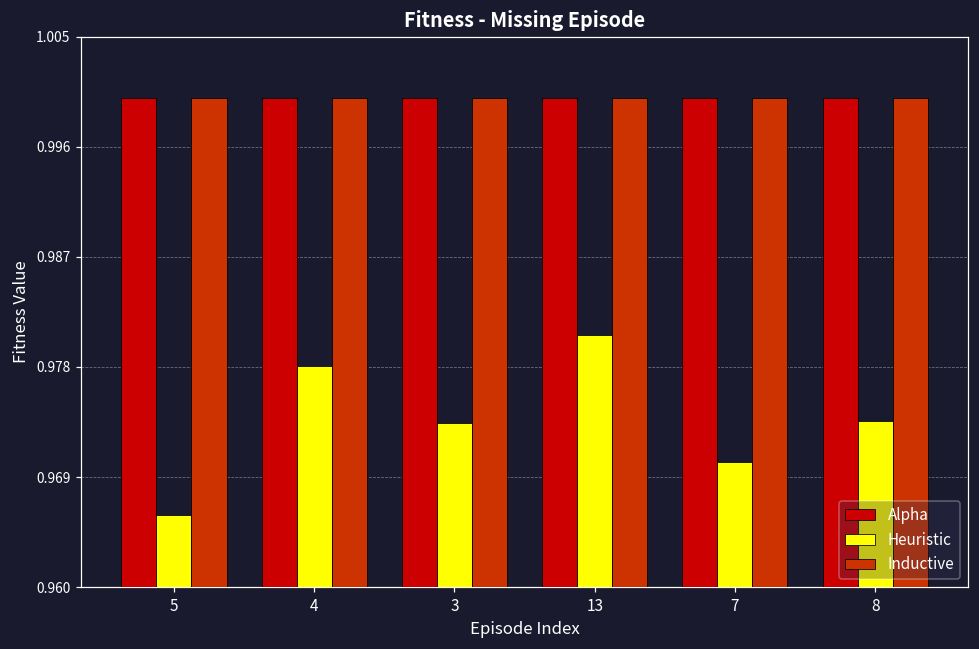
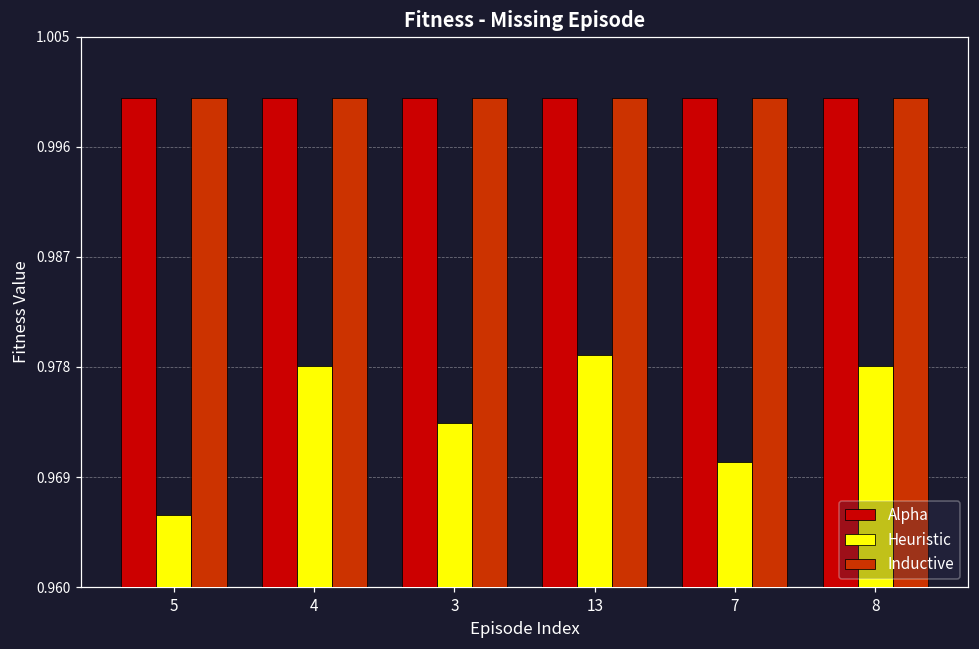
  {
    "Heuristic": {
      "5": 0.9659,
      "4": 0.9781,
      "3": 0.9734,
-     "13": 0.9806,
+     "13": 0.9790,
      "7": 0.9702,
-     "8": 0.9736
+     "8": 0.9781
    }
  }
